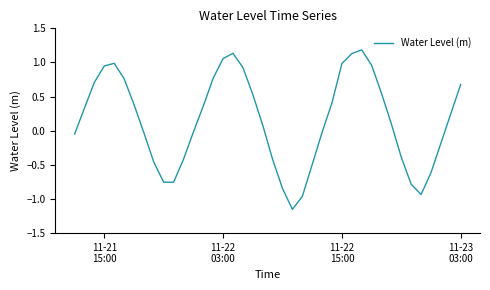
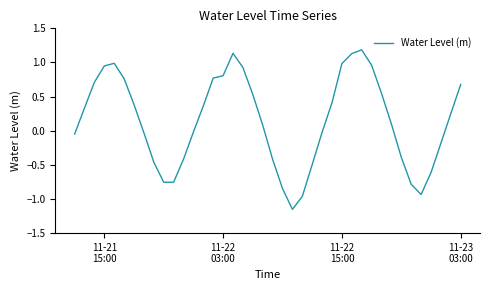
  {
    "11-21 15:00": 0.9,
-   "11-22 03:00": 1.1,
+   "11-22 03:00": 0.8,
    "11-22 15:00": 1.0,
    "11-23 03:00": 0.7
  }
